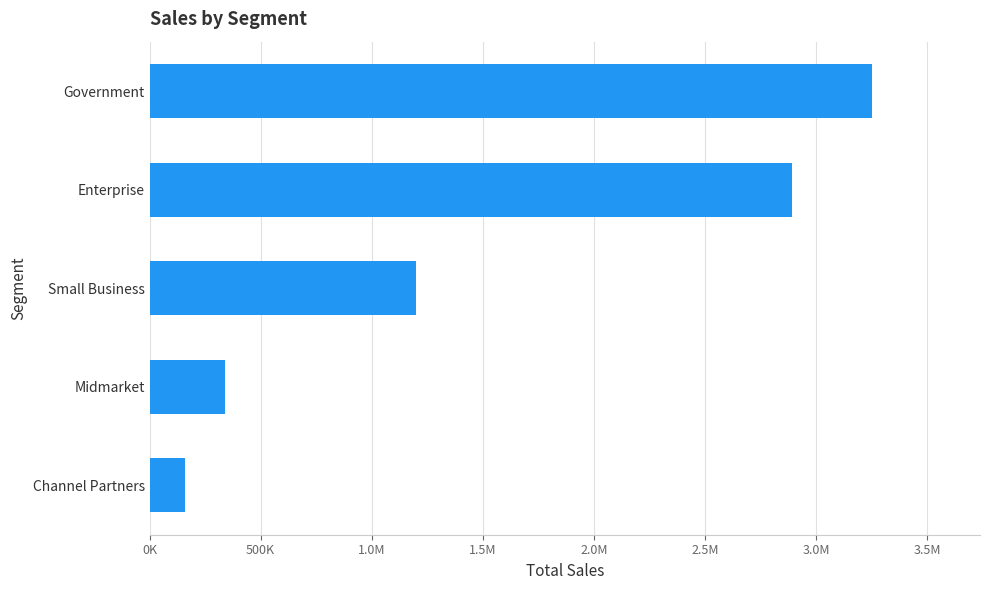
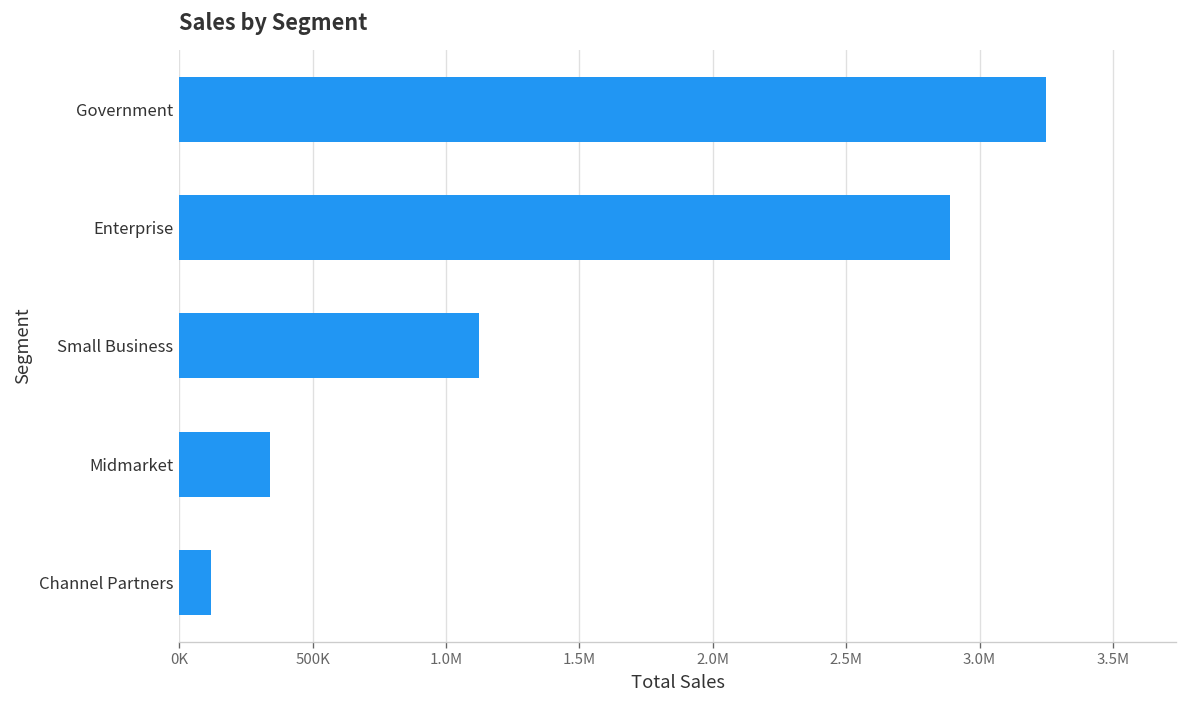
  {
    "Government": 3250000,
    "Enterprise": 2890000,
-   "Small Business": 1200000,
+   "Small Business": 1120000,
    "Midmarket": 340000,
-   "Channel Partners": 160000
+   "Channel Partners": 120000
  }
